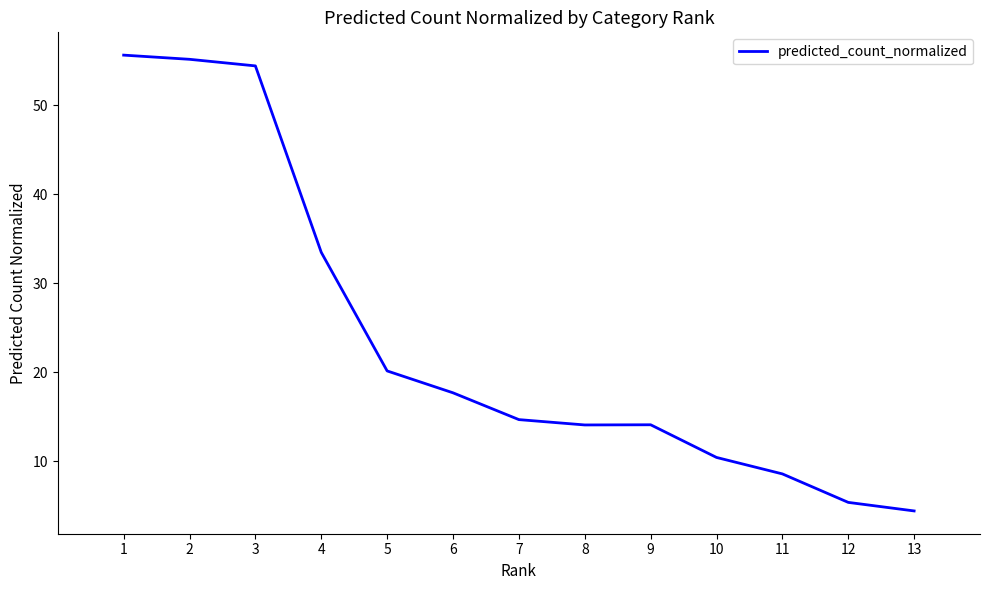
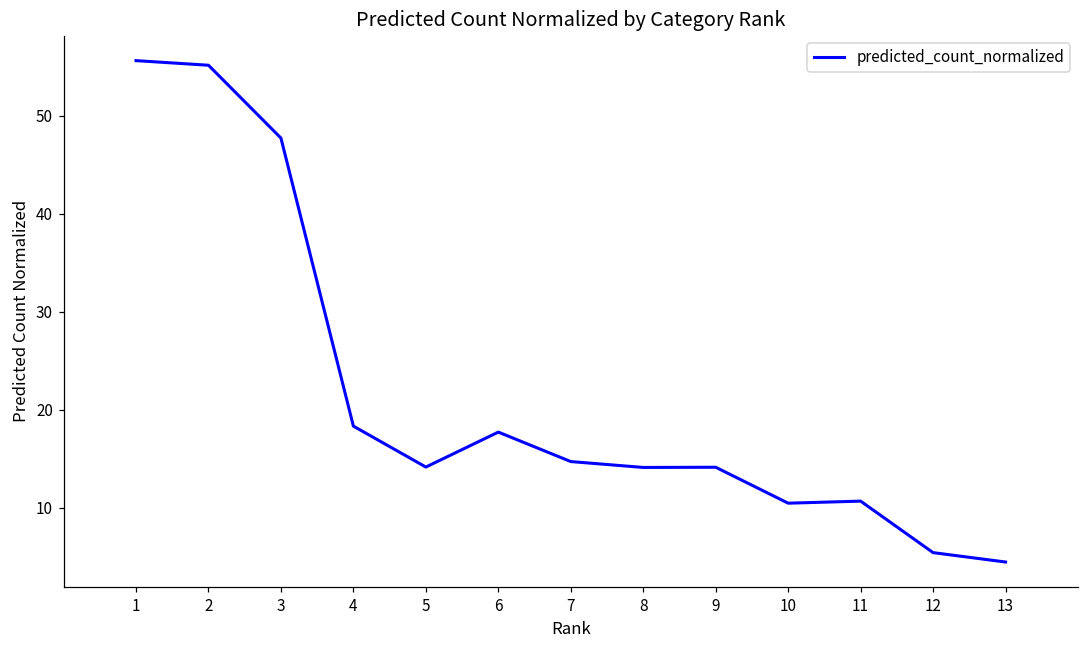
  {
    "1": 56,
    "2": 55,
-   "3": 54,
-   "4": 33,
-   "5": 20,
+   "3": 48,
+   "4": 18,
+   "5": 14,
    "6": 18,
    "7": 15,
    "8": 14,
    "9": 14,
    "10": 10,
-   "11": 9,
+   "11": 11,
    "12": 5,
    "13": 4
  }
